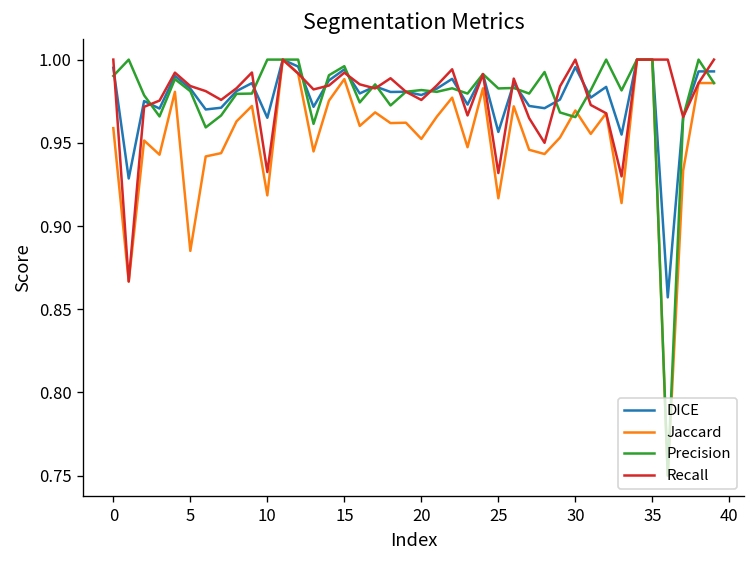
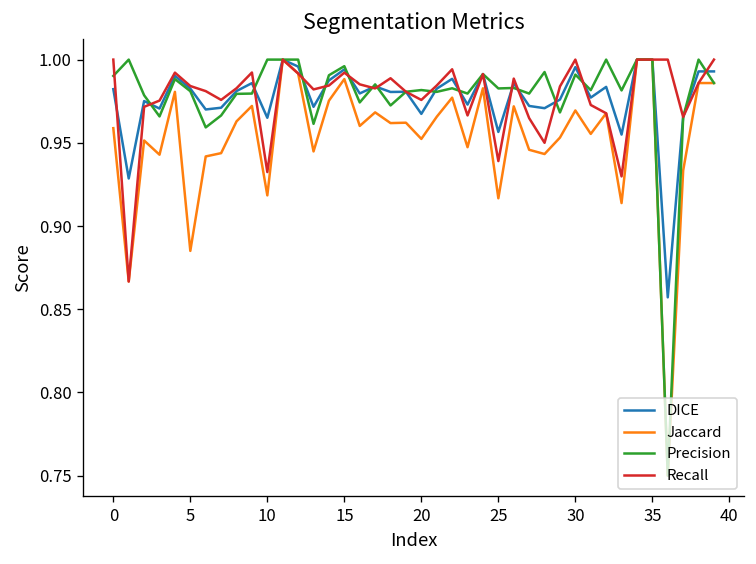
  {
    "DICE": {
-     "0": 0.995,
+     "0": 0.982,
      "10": 0.965,
      "15": 0.994,
-     "20": 0.979,
+     "20": 0.967,
      "25": 0.957,
      "30": 0.995
    },
    "Jaccard": {
      "0": 0.959,
      "5": 0.885,
      "10": 0.918,
      "15": 0.988,
      "20": 0.952,
      "25": 0.917,
      "30": 0.969
    },
    "Precision": {
      "0": 0.990,
      "10": 1.000,
      "15": 0.996,
      "20": 0.982,
      "25": 0.983,
-     "30": 0.965
+     "30": 0.991
    },
    "Recall": {
      "0": 1.000,
      "10": 0.932,
      "15": 0.992,
      "20": 0.976,
-     "25": 0.932,
+     "25": 0.939,
      "30": 1.000
    }
  }
